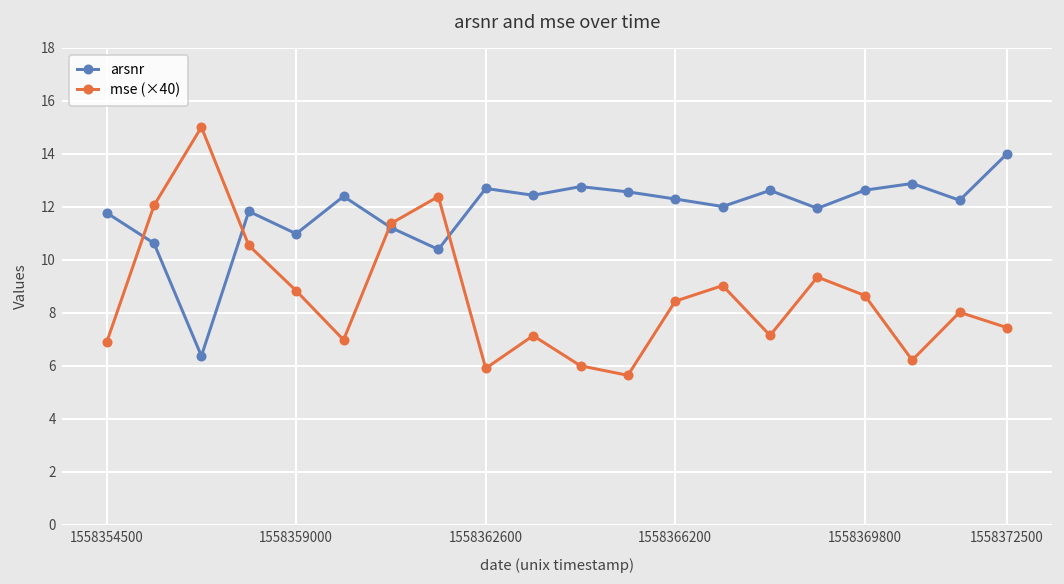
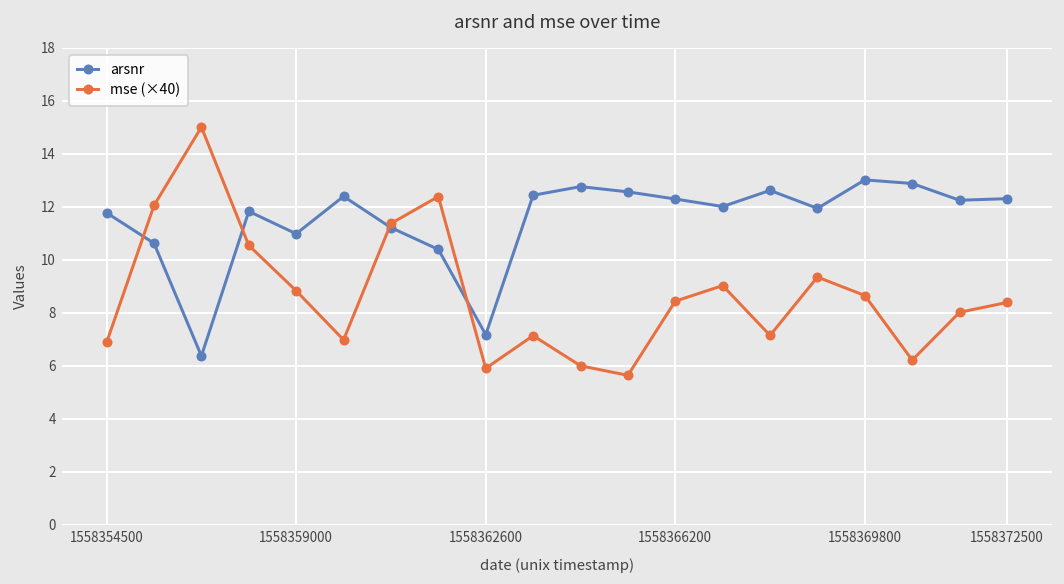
  {
    "arsnr": {
      "1558354500": 11.8,
      "1558359000": 11.0,
-     "1558362600": 12.7,
+     "1558362600": 7.2,
      "1558366200": 12.3,
-     "1558369800": 12.6,
-     "1558372500": 14.0
+     "1558369800": 13.0,
+     "1558372500": 12.3
    },
    "mse (×40)": {
      "1558354500": 6.9,
      "1558359000": 8.8,
      "1558362600": 5.9,
      "1558366200": 8.4,
      "1558369800": 8.7,
-     "1558372500": 7.4
+     "1558372500": 8.4
    }
  }
